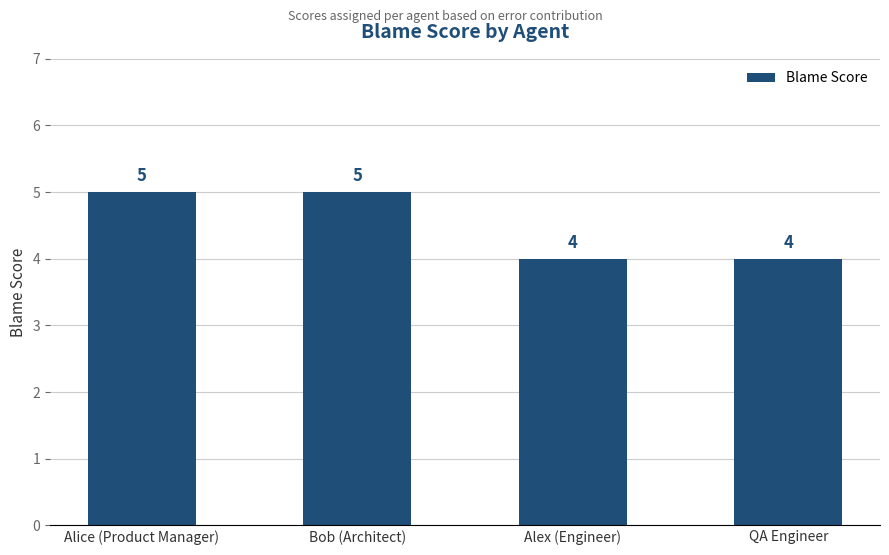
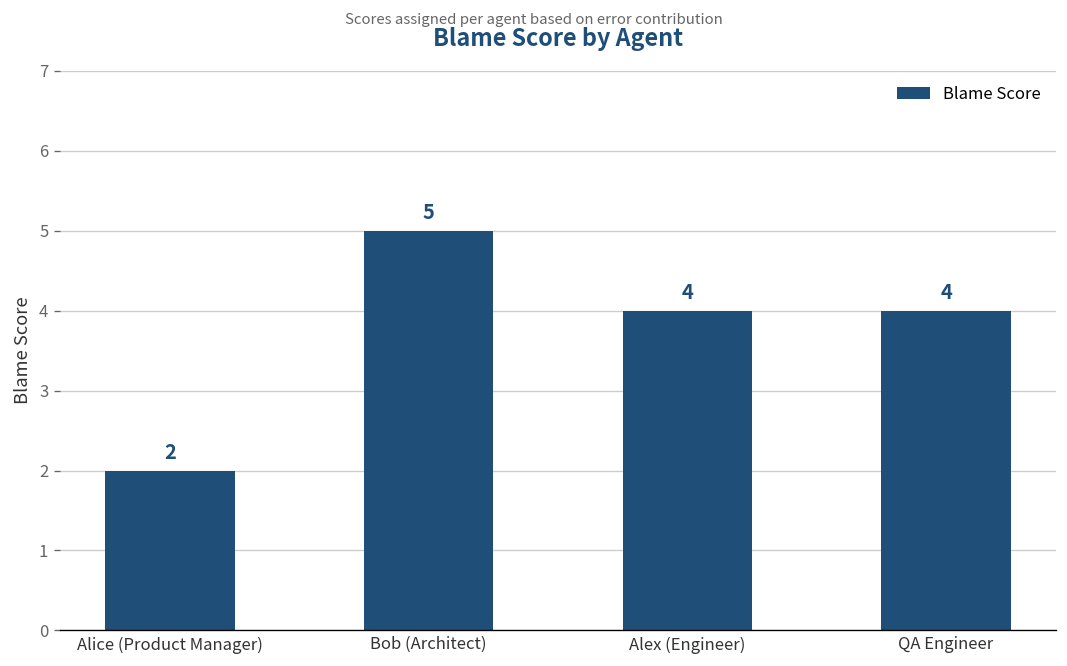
  {
-   "Alice (Product Manager)": 5,
+   "Alice (Product Manager)": 2,
    "Bob (Architect)": 5,
    "Alex (Engineer)": 4,
    "QA Engineer": 4
  }
